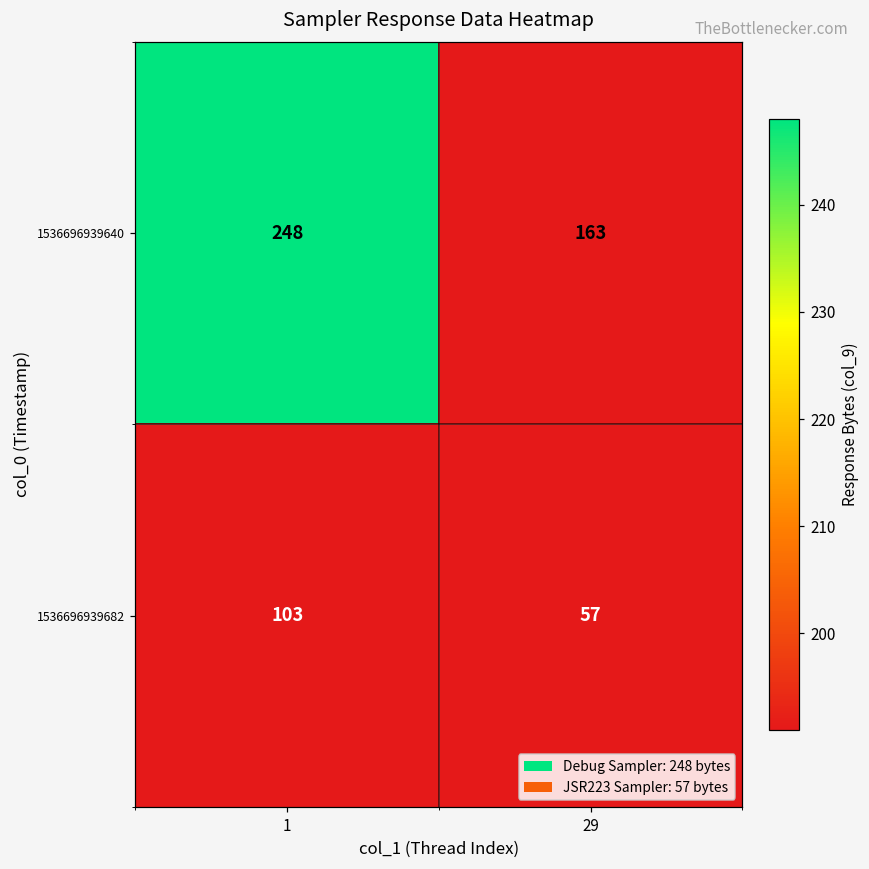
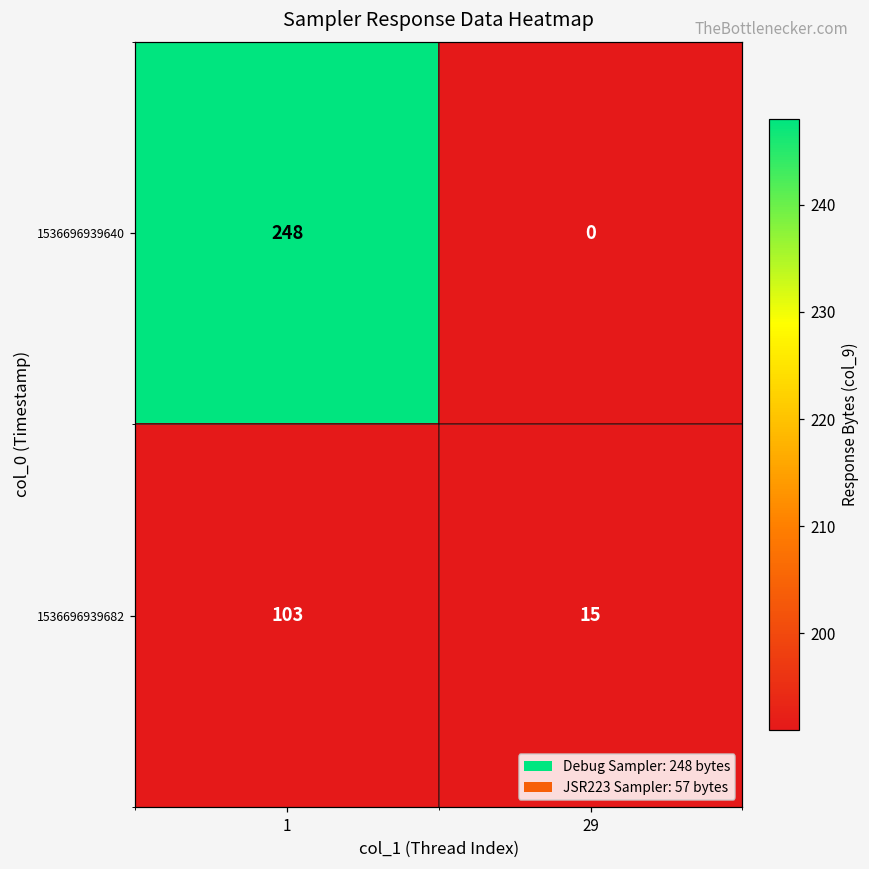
  {
    "1536696939640": {
      "1": 248,
-     "29": 163
+     "29": 0
    },
    "1536696939682": {
      "1": 103,
-     "29": 57
+     "29": 15
    }
  }
